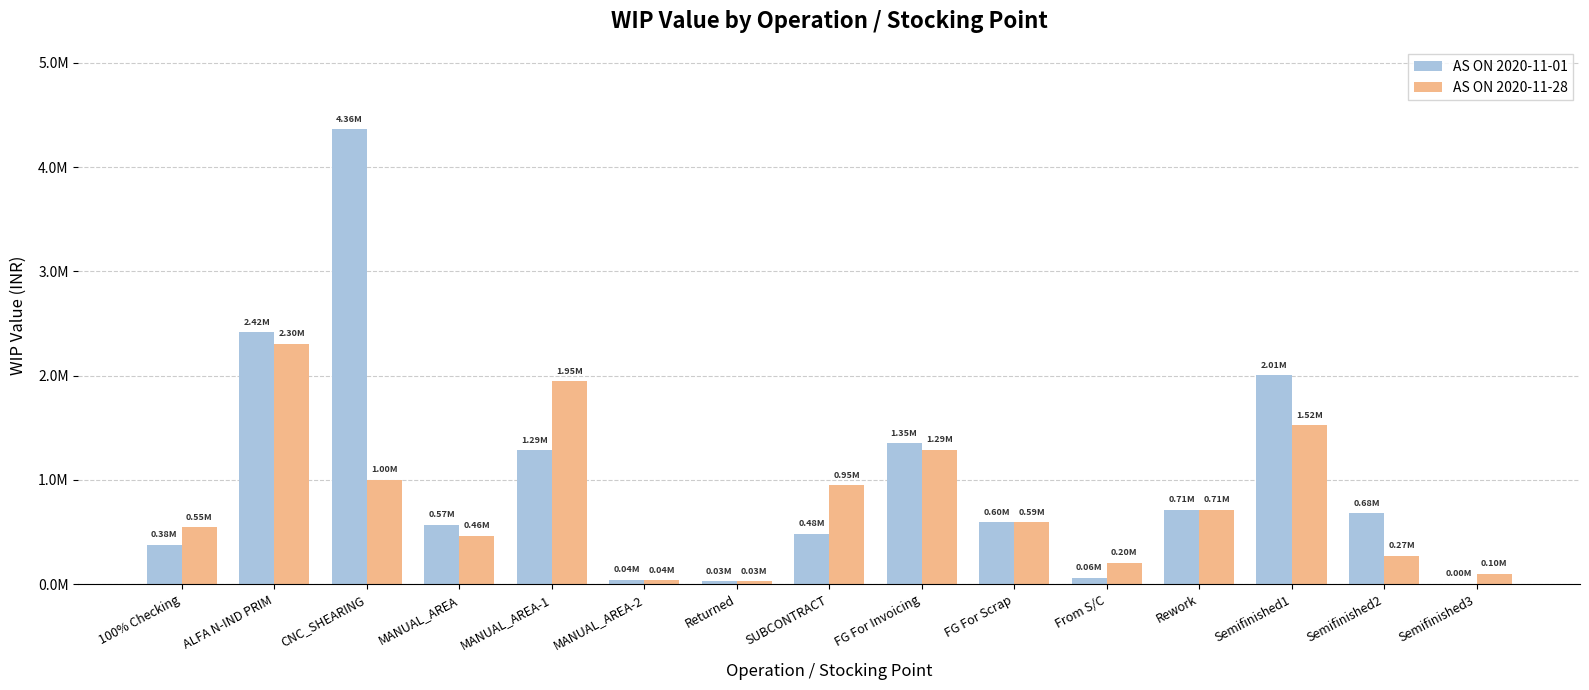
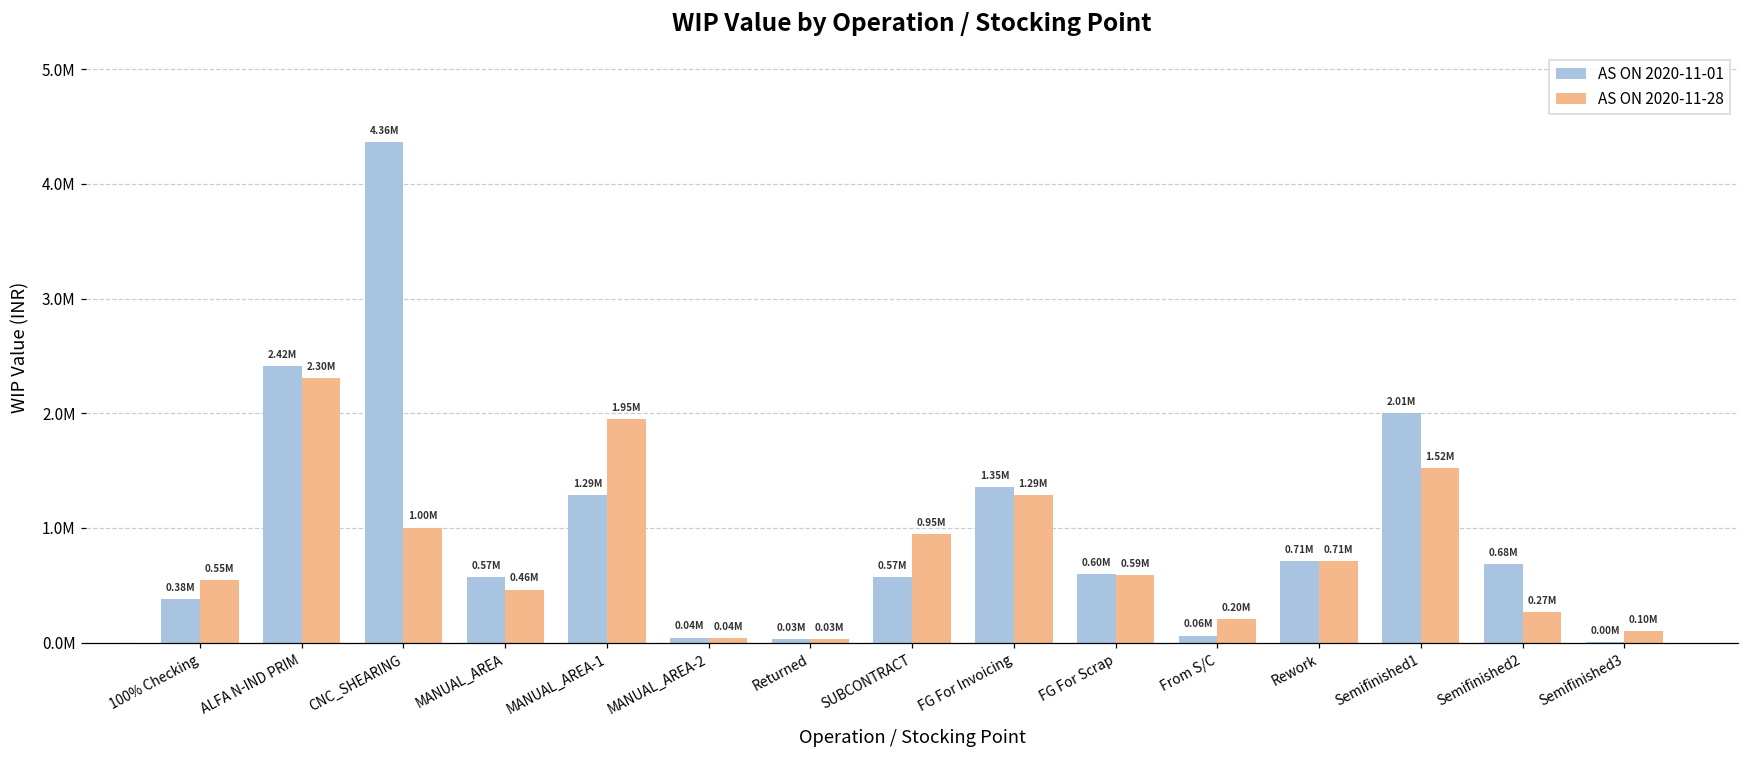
  {
    "AS ON 2020-11-01": {
      "100% Checking": "0.38M",
      "ALFA N-IND PRIM": "2.42M",
      "CNC_SHEARING": "4.36M",
      "MANUAL_AREA": "0.57M",
      "MANUAL_AREA-1": "1.29M",
      "MANUAL_AREA-2": "0.04M",
      "Returned": "0.03M",
-     "SUBCONTRACT": "0.48M",
+     "SUBCONTRACT": "0.57M",
      "FG For Invoicing": "1.35M",
      "FG For Scrap": "0.60M",
      "From S/C": "0.06M",
      "Rework": "0.71M",
      "Semifinished1": "2.01M",
      "Semifinished2": "0.68M"
    },
    "AS ON 2020-11-28": {
      "100% Checking": "0.55M",
      "ALFA N-IND PRIM": "2.30M",
      "CNC_SHEARING": "1.00M",
      "MANUAL_AREA": "0.46M",
      "MANUAL_AREA-1": "1.95M",
      "MANUAL_AREA-2": "0.04M",
      "Returned": "0.03M",
      "SUBCONTRACT": "0.95M",
      "FG For Invoicing": "1.29M",
      "FG For Scrap": "0.59M",
      "From S/C": "0.20M",
      "Rework": "0.71M",
      "Semifinished1": "1.52M",
      "Semifinished2": "0.27M",
      "Semifinished3": "0.10M"
    }
  }
